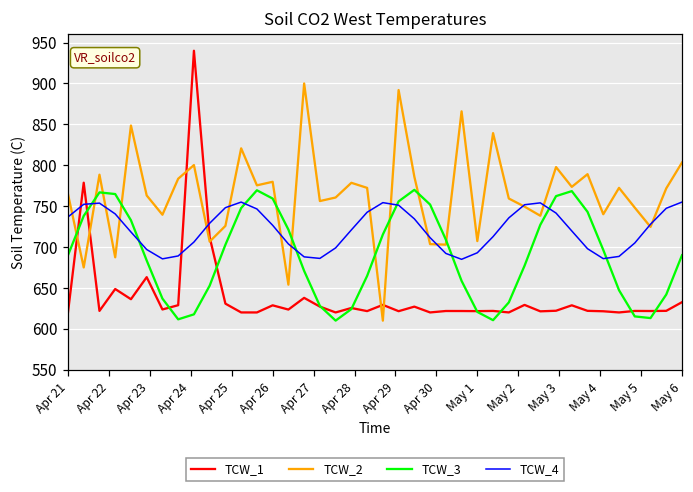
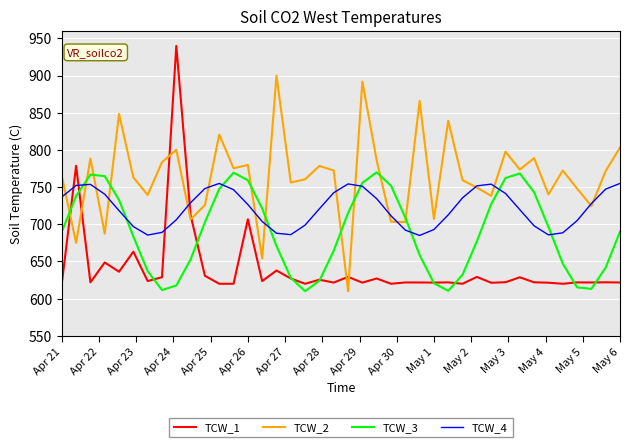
  {
    "TCW_1": {
      "Apr 21": 620,
-     "Apr 26": 630,
-     "May 6": 630
+     "Apr 26": 710,
+     "May 6": 620
    },
    "TCW_2": {
      "Apr 21": 760,
      "Apr 26": 780,
      "May 1": 710,
      "May 6": 800
    },
    "TCW_3": {
      "Apr 21": 690,
      "Apr 26": 760,
      "May 6": 690
    },
    "TCW_4": {
      "Apr 21": 740,
      "Apr 26": 730,
      "May 1": 690,
      "May 6": 760
    }
  }
